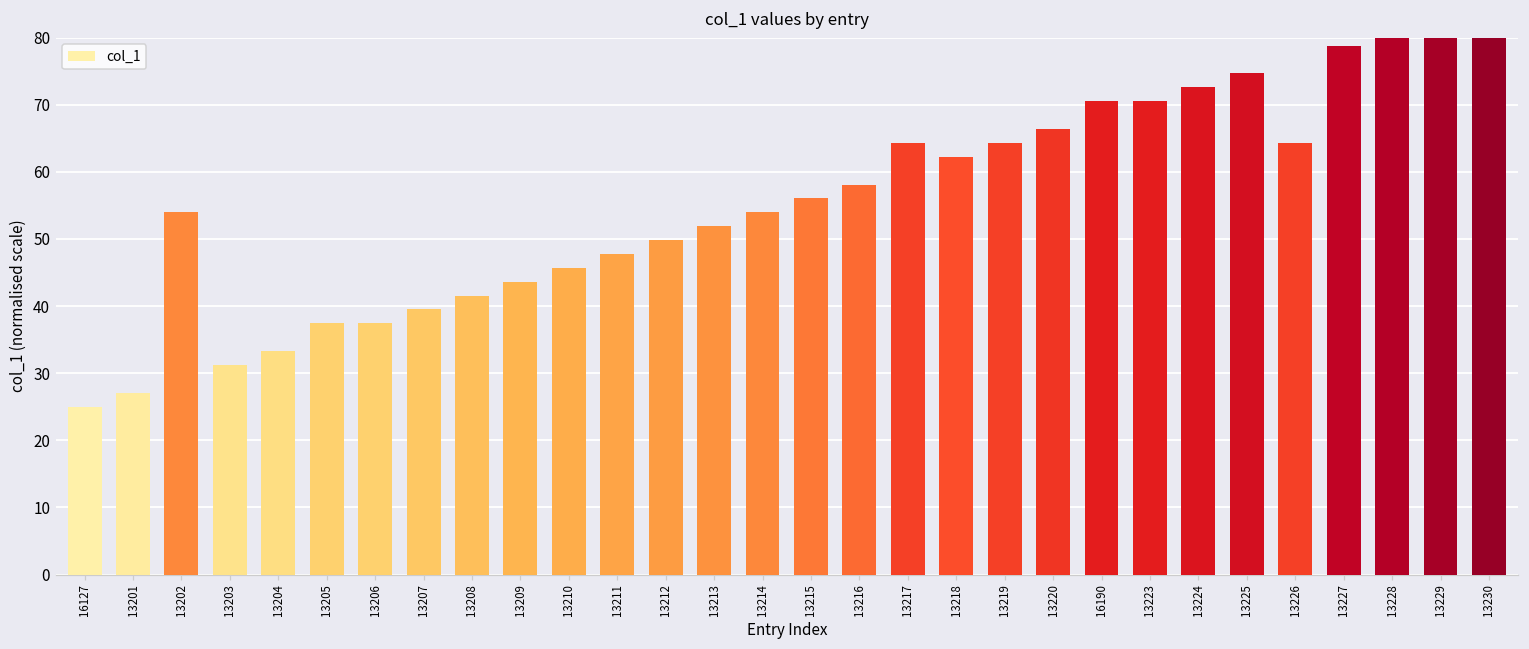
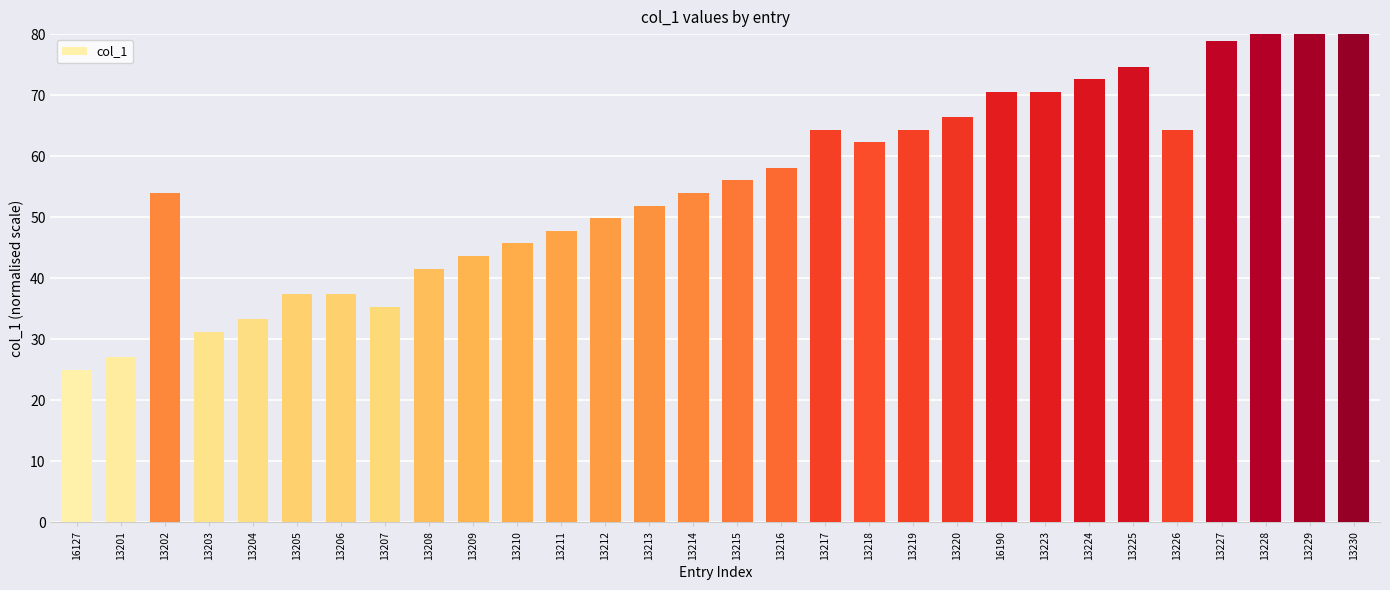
  {
    "16127": 25,
    "13201": 27,
    "13202": 54,
    "13203": 31,
    "13204": 33,
    "13205": 37,
    "13206": 37,
-   "13207": 39,
+   "13207": 35,
    "13208": 42,
    "13209": 44,
    "13210": 46,
    "13211": 48,
    "13212": 50,
    "13213": 52,
    "13214": 54,
    "13215": 56,
    "13216": 58,
    "13217": 64,
    "13218": 62,
    "13219": 64,
    "13220": 66,
    "16190": 71,
    "13223": 71,
    "13224": 73,
    "13225": 75,
    "13226": 64,
    "13227": 79
  }
